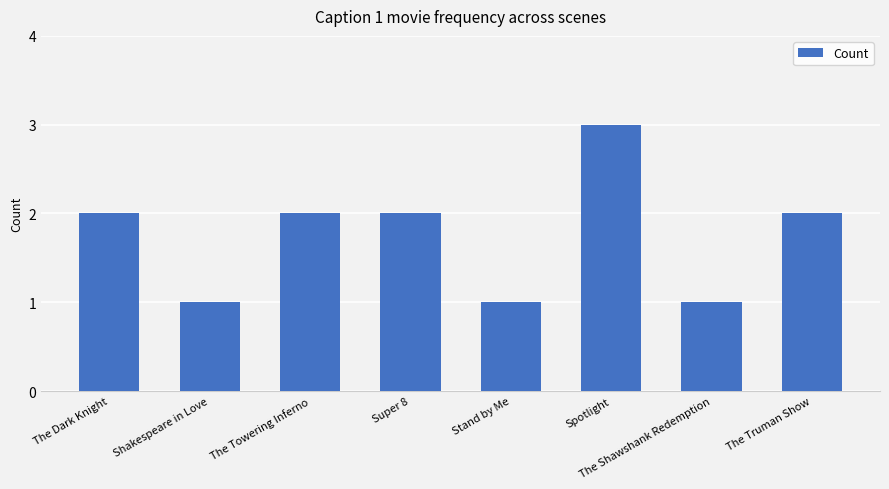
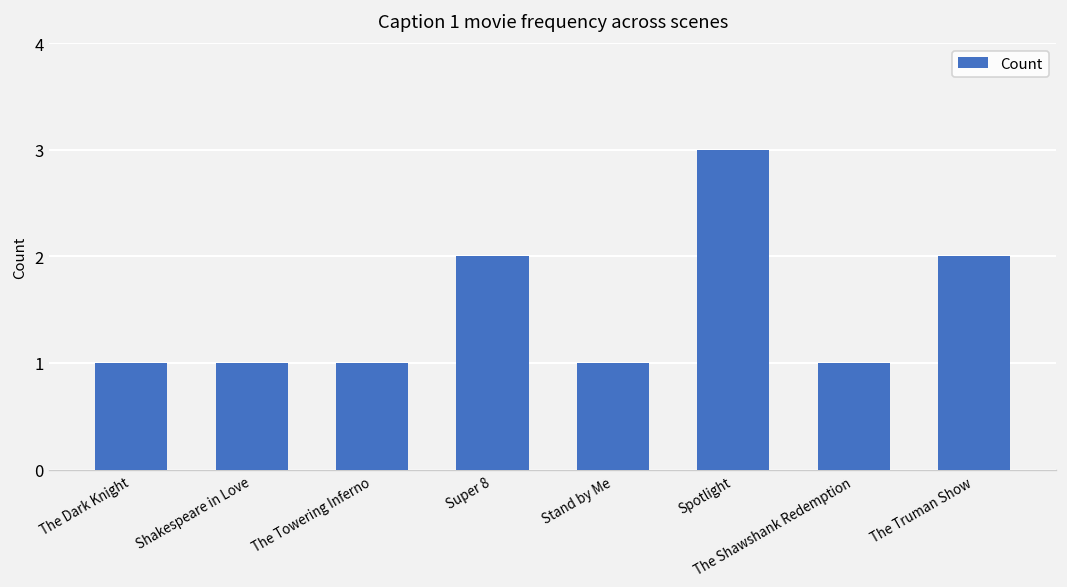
  {
-   "The Dark Knight": 2,
+   "The Dark Knight": 1,
    "Shakespeare in Love": 1,
-   "The Towering Inferno": 2,
+   "The Towering Inferno": 1,
    "Super 8": 2,
    "Stand by Me": 1,
    "Spotlight": 3,
    "The Shawshank Redemption": 1,
    "The Truman Show": 2
  }
